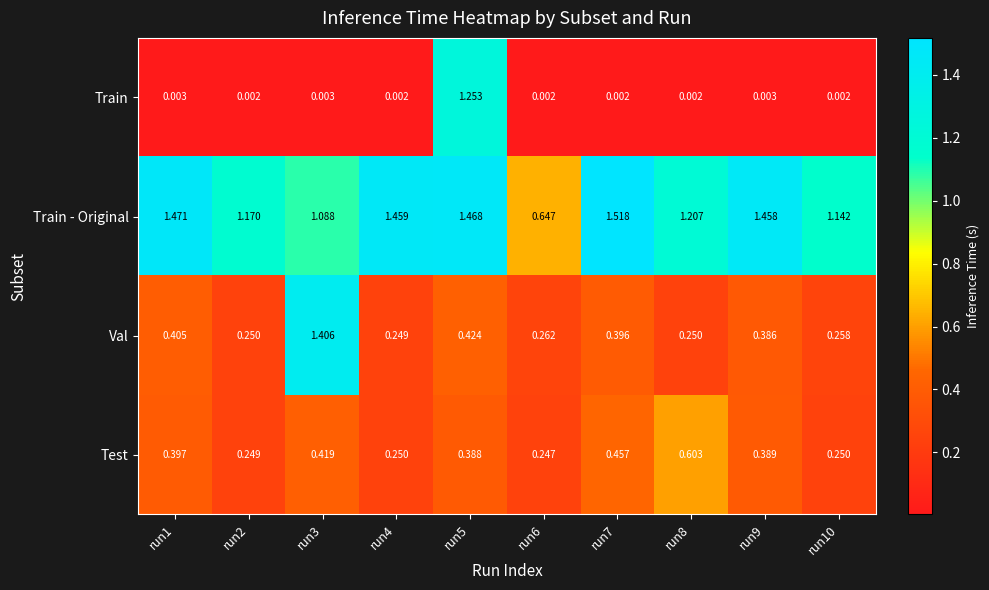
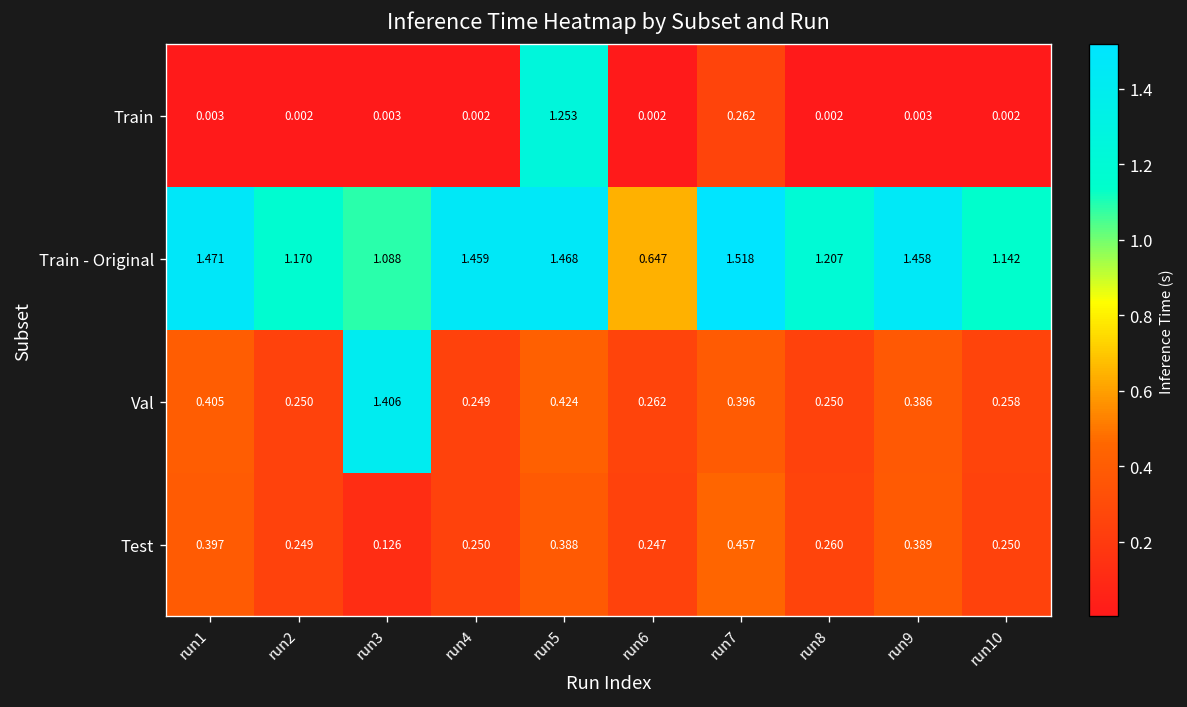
  {
    "Train": {
      "run1": 0.003,
      "run2": 0.002,
      "run3": 0.003,
      "run4": 0.002,
      "run5": 1.253,
      "run6": 0.002,
-     "run7": 0.002,
+     "run7": 0.262,
      "run8": 0.002,
      "run9": 0.003,
      "run10": 0.002
    },
    "Train - Original": {
      "run1": 1.471,
      "run2": 1.170,
      "run3": 1.088,
      "run4": 1.459,
      "run5": 1.468,
      "run6": 0.647,
      "run7": 1.518,
      "run8": 1.207,
      "run9": 1.458,
      "run10": 1.142
    },
    "Val": {
      "run1": 0.405,
      "run2": 0.250,
      "run3": 1.406,
      "run4": 0.249,
      "run5": 0.424,
      "run6": 0.262,
      "run7": 0.396,
      "run8": 0.250,
      "run9": 0.386,
      "run10": 0.258
    },
    "Test": {
      "run1": 0.397,
      "run2": 0.249,
-     "run3": 0.419,
+     "run3": 0.126,
      "run4": 0.250,
      "run5": 0.388,
      "run6": 0.247,
      "run7": 0.457,
-     "run8": 0.603,
+     "run8": 0.260,
      "run9": 0.389,
      "run10": 0.250
    }
  }
